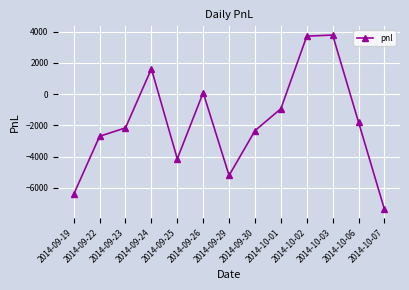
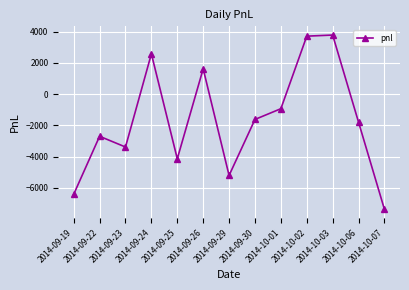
  {
    "2014-09-19": -6400,
    "2014-09-22": -2700,
-   "2014-09-23": -2200,
-   "2014-09-24": 1600,
+   "2014-09-23": -3400,
+   "2014-09-24": 2600,
    "2014-09-25": -4100,
-   "2014-09-26": 100,
+   "2014-09-26": 1600,
    "2014-09-29": -5200,
-   "2014-09-30": -2300,
+   "2014-09-30": -1600,
    "2014-10-01": -900,
    "2014-10-02": 3700,
    "2014-10-03": 3800,
    "2014-10-06": -1800,
    "2014-10-07": -7400
  }
